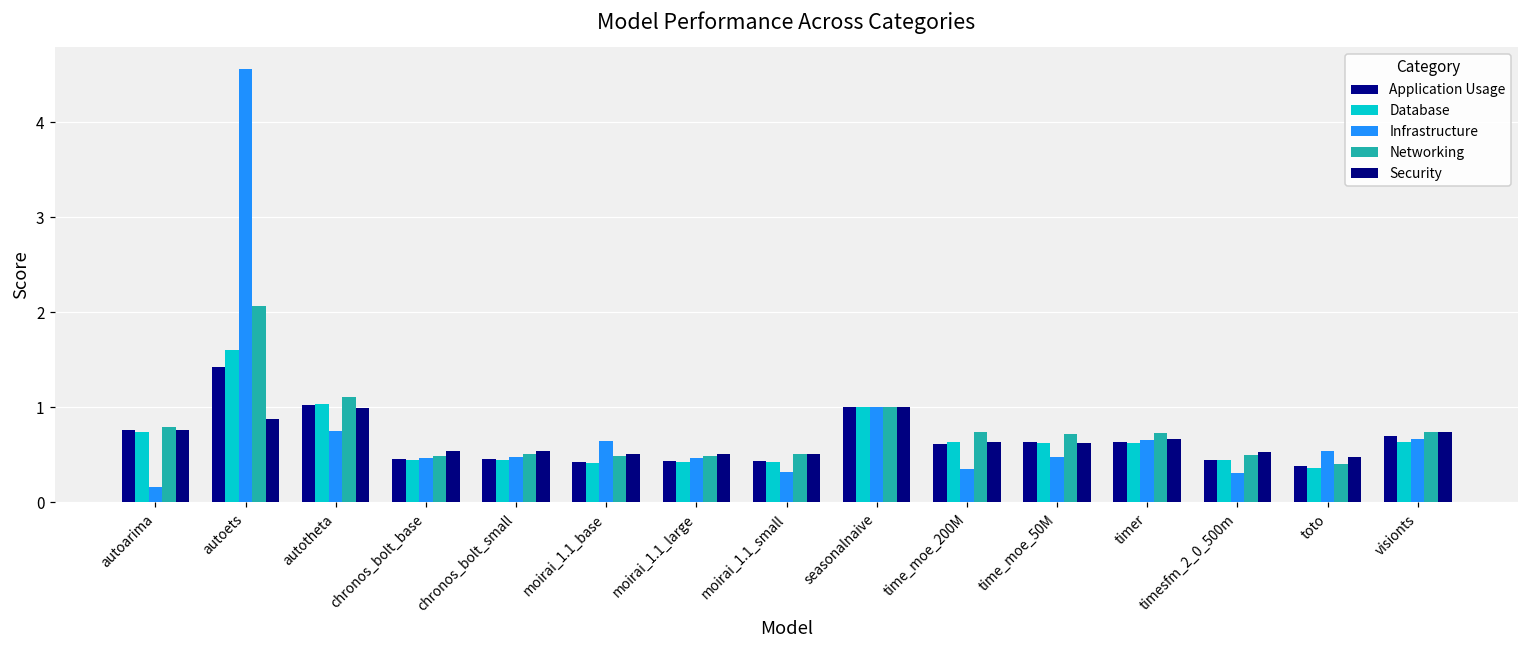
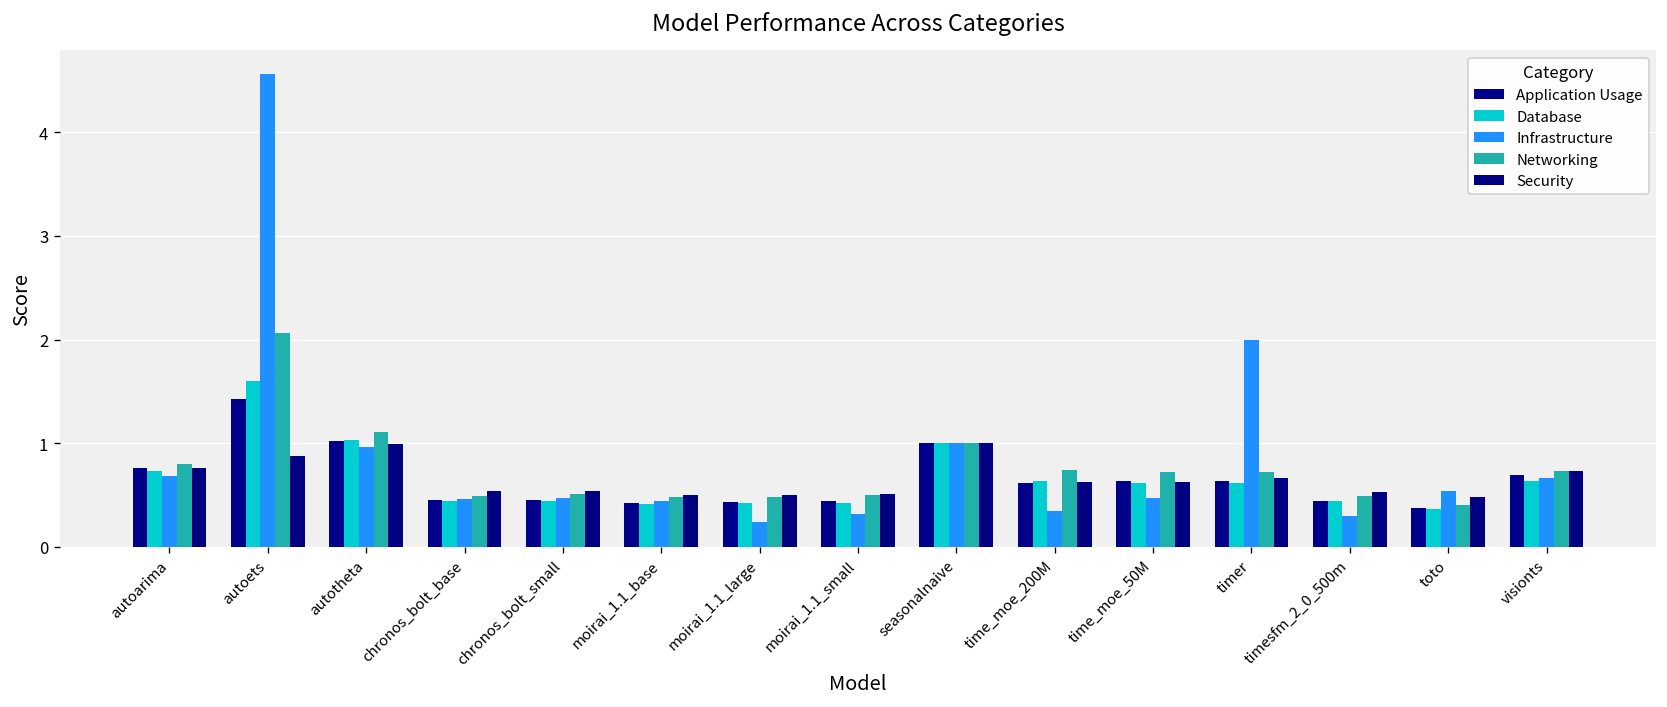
  {
    "Infrastructure": {
-     "autoarima": 0.2,
+     "autoarima": 0.7,
      "autoets": 4.6,
-     "autotheta": 0.8,
+     "autotheta": 1.0,
      "chronos_bolt_base": 0.5,
      "chronos_bolt_small": 0.5,
-     "moirai_1.1_base": 0.6,
-     "moirai_1.1_large": 0.5,
+     "moirai_1.1_base": 0.4,
+     "moirai_1.1_large": 0.2,
      "moirai_1.1_small": 0.3,
      "seasonalnaive": 1.0,
      "time_moe_200M": 0.4,
      "time_moe_50M": 0.5,
-     "timer": 0.7,
+     "timer": 2.0,
      "timesfm_2_0_500m": 0.3,
      "toto": 0.5,
      "visionts": 0.7
    }
  }
